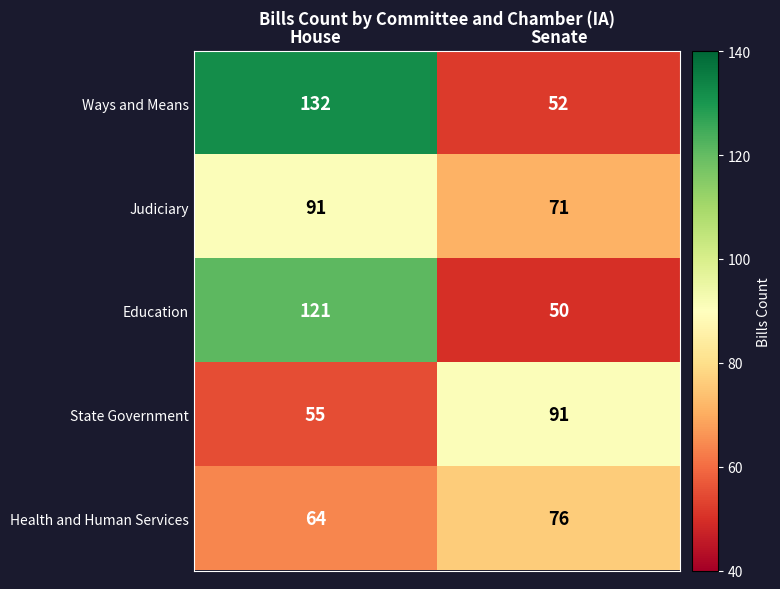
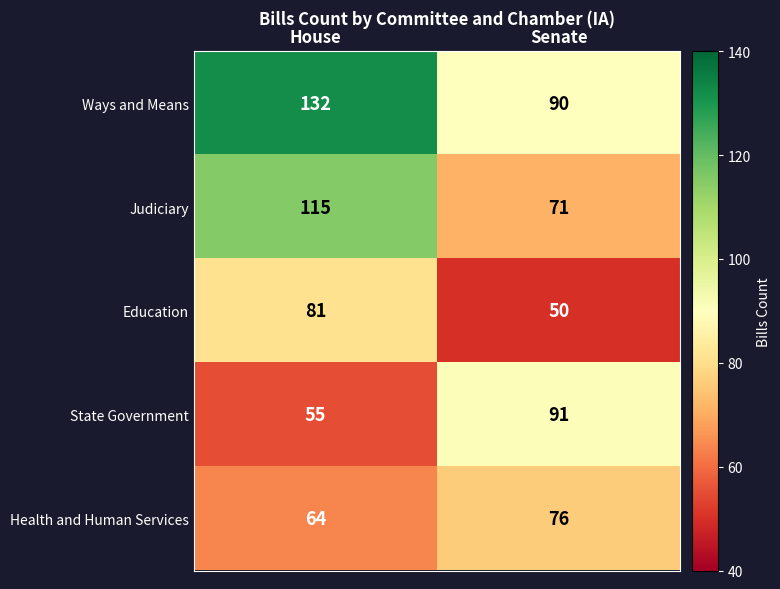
  {
    "Ways and Means": {
      "House": 132,
-     "Senate": 52
+     "Senate": 90
    },
    "Judiciary": {
-     "House": 91,
+     "House": 115,
      "Senate": 71
    },
    "Education": {
-     "House": 121,
+     "House": 81,
      "Senate": 50
    },
    "State Government": {
      "House": 55,
      "Senate": 91
    },
    "Health and Human Services": {
      "House": 64,
      "Senate": 76
    }
  }
